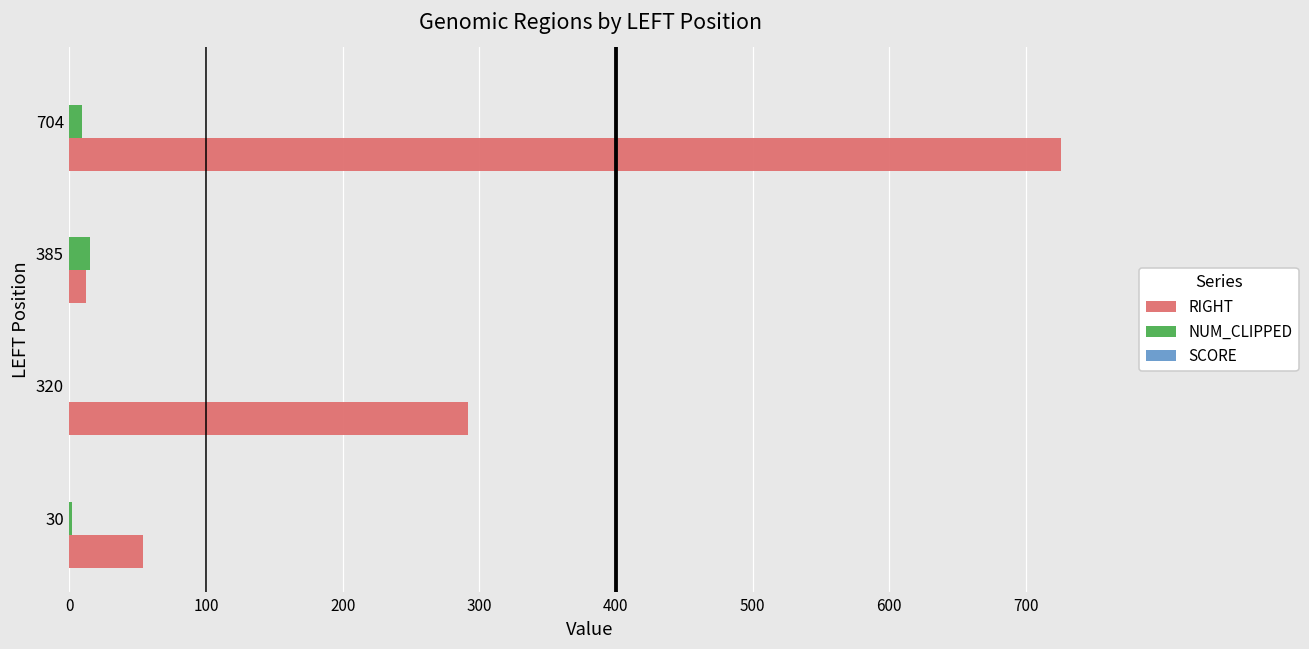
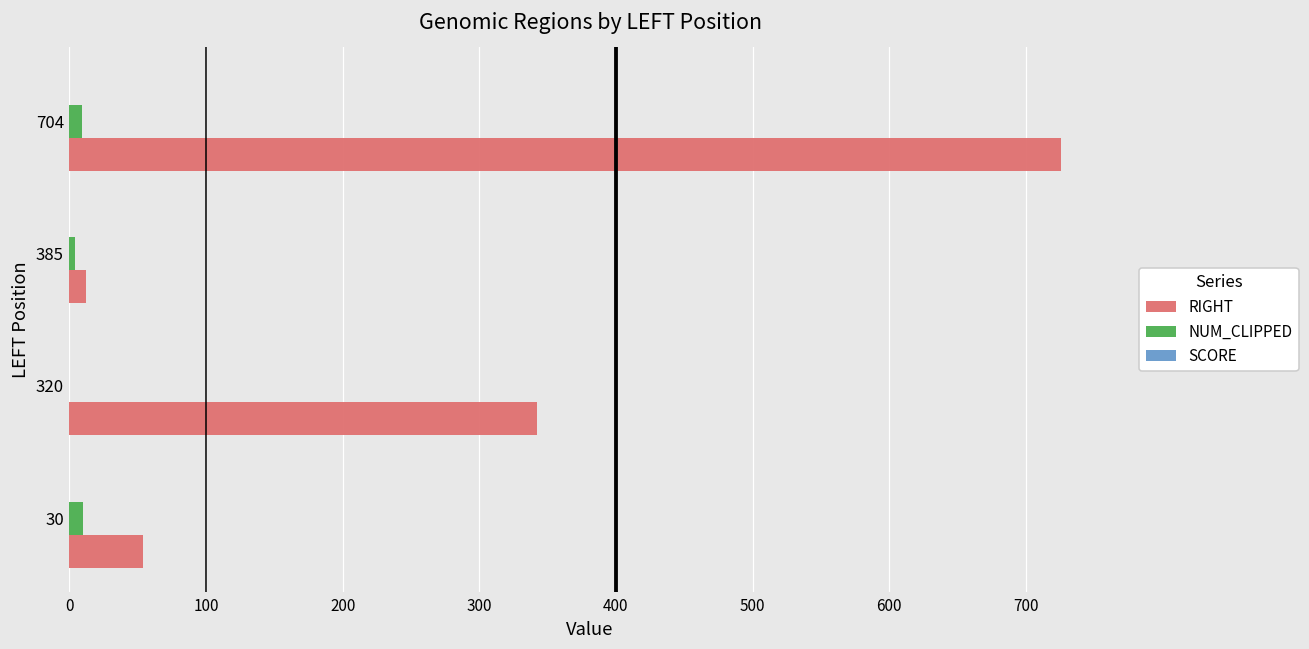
  {
    "RIGHT": {
      "704": 726,
      "385": 12,
-     "320": 292,
+     "320": 342,
      "30": 54
    },
    "NUM_CLIPPED": {
      "704": 9,
-     "385": 15,
+     "385": 4,
      "320": 0,
-     "30": 2
+     "30": 10
    },
    "SCORE": {
      "704": 0,
      "385": 0,
      "320": 0,
      "30": 0
    }
  }
